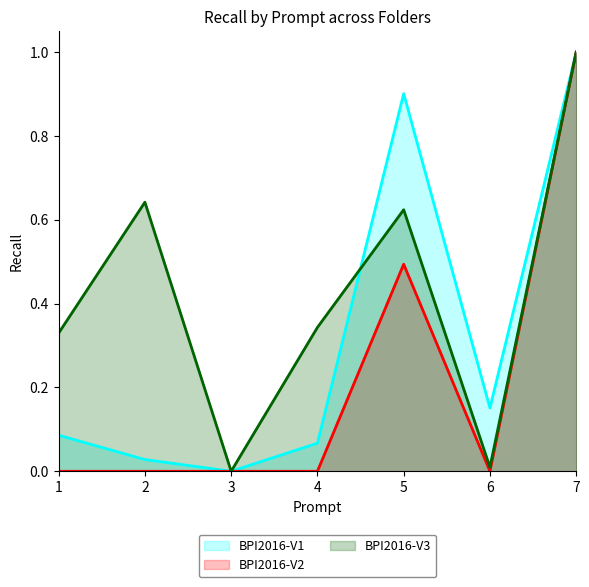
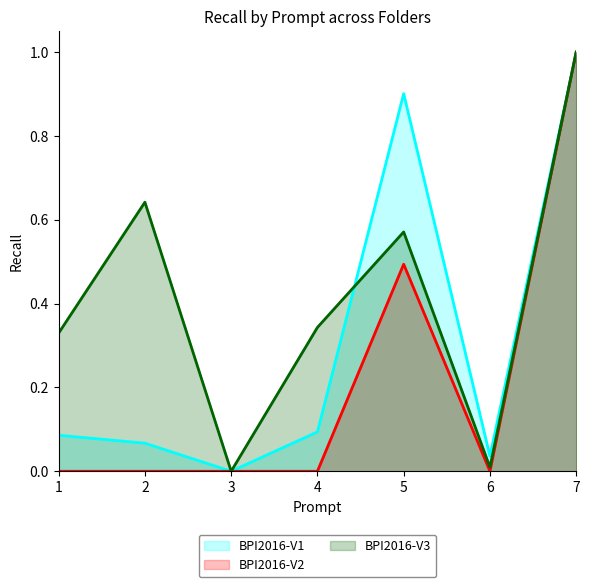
  {
    "BPI2016-V1": {
      "1": 0.09,
-     "2": 0.03,
-     "4": 0.07,
+     "2": 0.07,
+     "4": 0.09,
      "5": 0.90,
-     "6": 0.15
+     "6": 0.04
    },
    "BPI2016-V2": {
      "1": 0.00,
      "2": 0.00,
      "4": 0.00,
      "5": 0.49,
      "6": 0.00
    },
    "BPI2016-V3": {
      "1": 0.33,
      "2": 0.64,
      "4": 0.34,
-     "5": 0.62,
+     "5": 0.57,
      "6": 0.01
    }
  }
